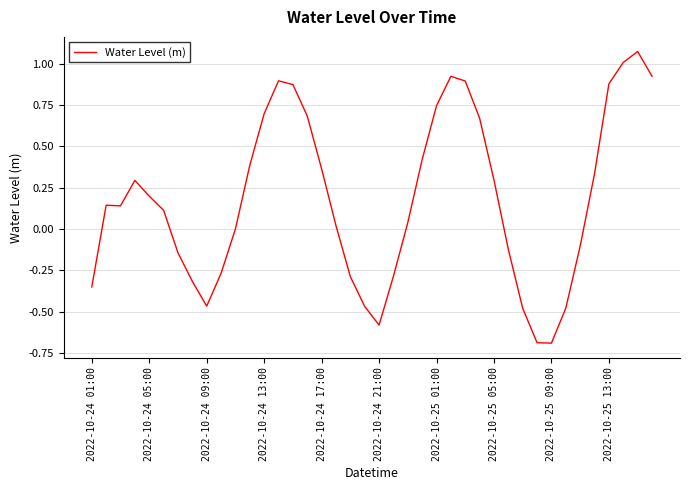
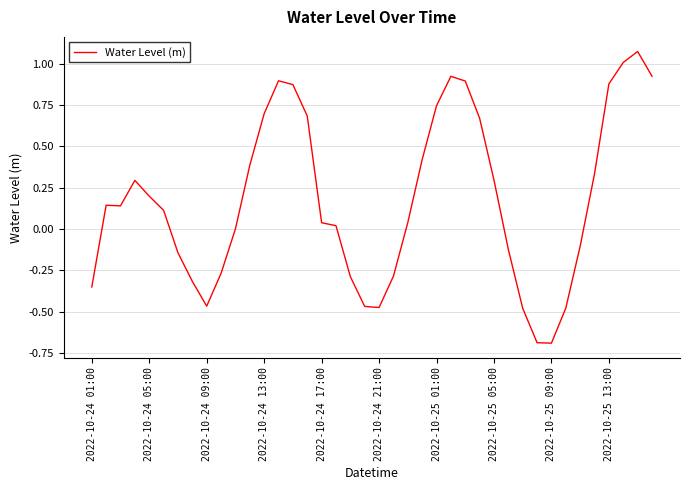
  {
    "2022-10-24 01:00": -0.35,
    "2022-10-24 05:00": 0.20,
    "2022-10-24 09:00": -0.47,
    "2022-10-24 13:00": 0.70,
-   "2022-10-24 17:00": 0.36,
-   "2022-10-24 21:00": -0.58,
+   "2022-10-24 17:00": 0.04,
+   "2022-10-24 21:00": -0.48,
    "2022-10-25 01:00": 0.75,
    "2022-10-25 05:00": 0.30,
    "2022-10-25 09:00": -0.69,
    "2022-10-25 13:00": 0.88
  }
